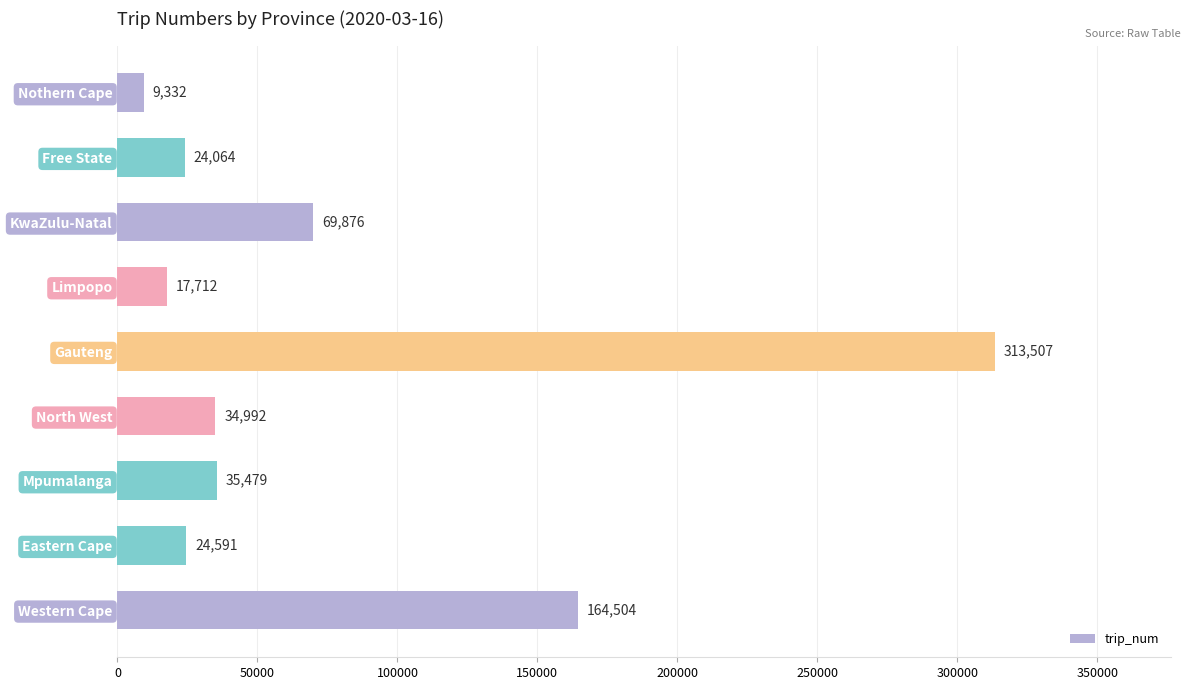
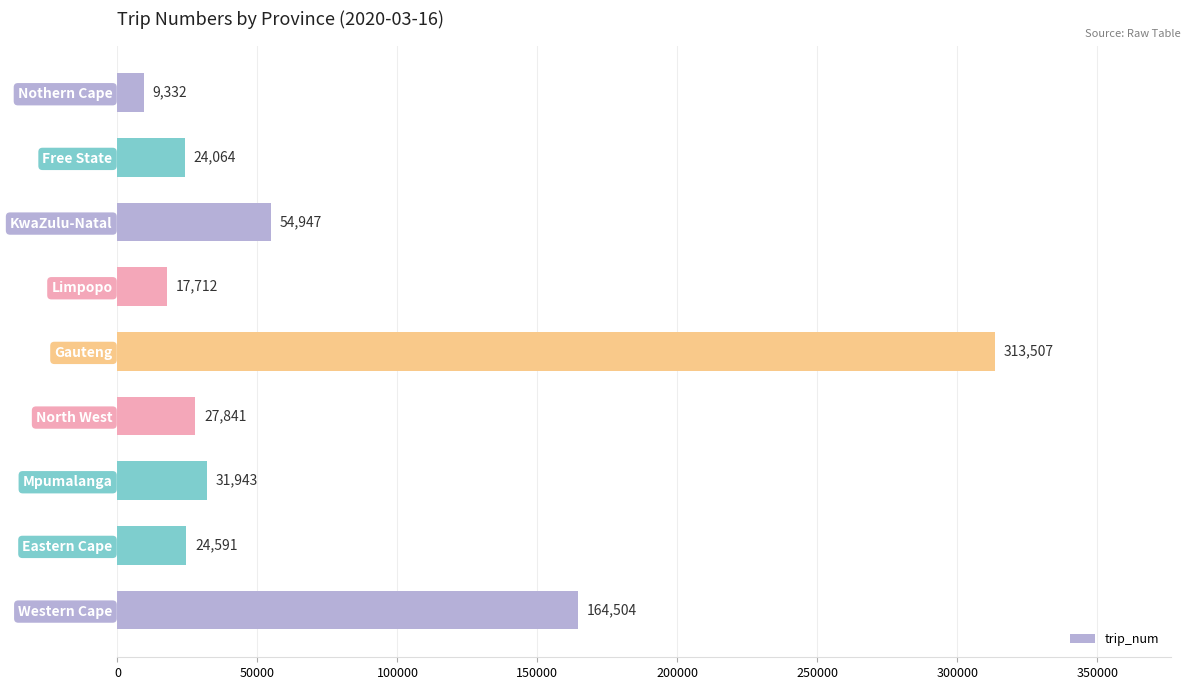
  {
    "Nothern Cape": "9,332",
    "Free State": "24,064",
-   "KwaZulu-Natal": "69,876",
+   "KwaZulu-Natal": "54,947",
    "Limpopo": "17,712",
    "Gauteng": "313,507",
-   "North West": "34,992",
-   "Mpumalanga": "35,479",
+   "North West": "27,841",
+   "Mpumalanga": "31,943",
    "Eastern Cape": "24,591",
    "Western Cape": "164,504"
  }
